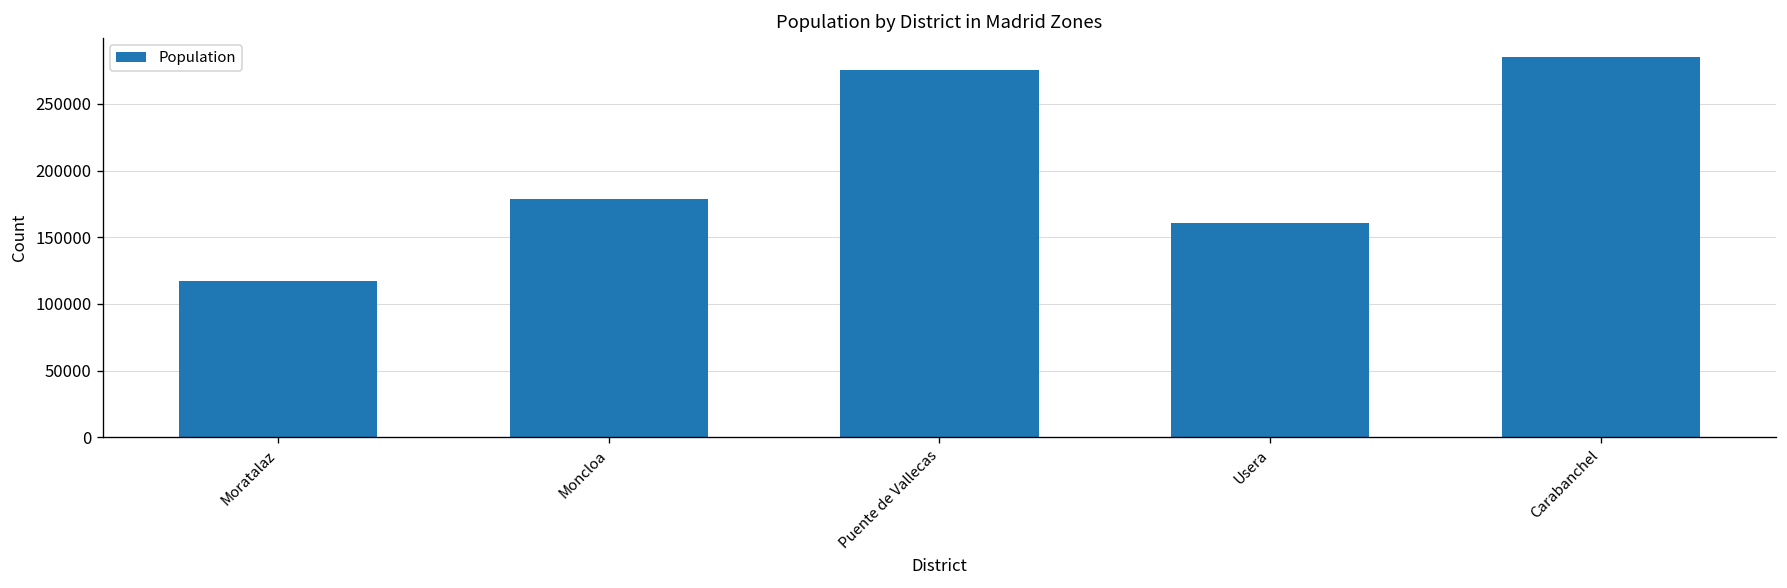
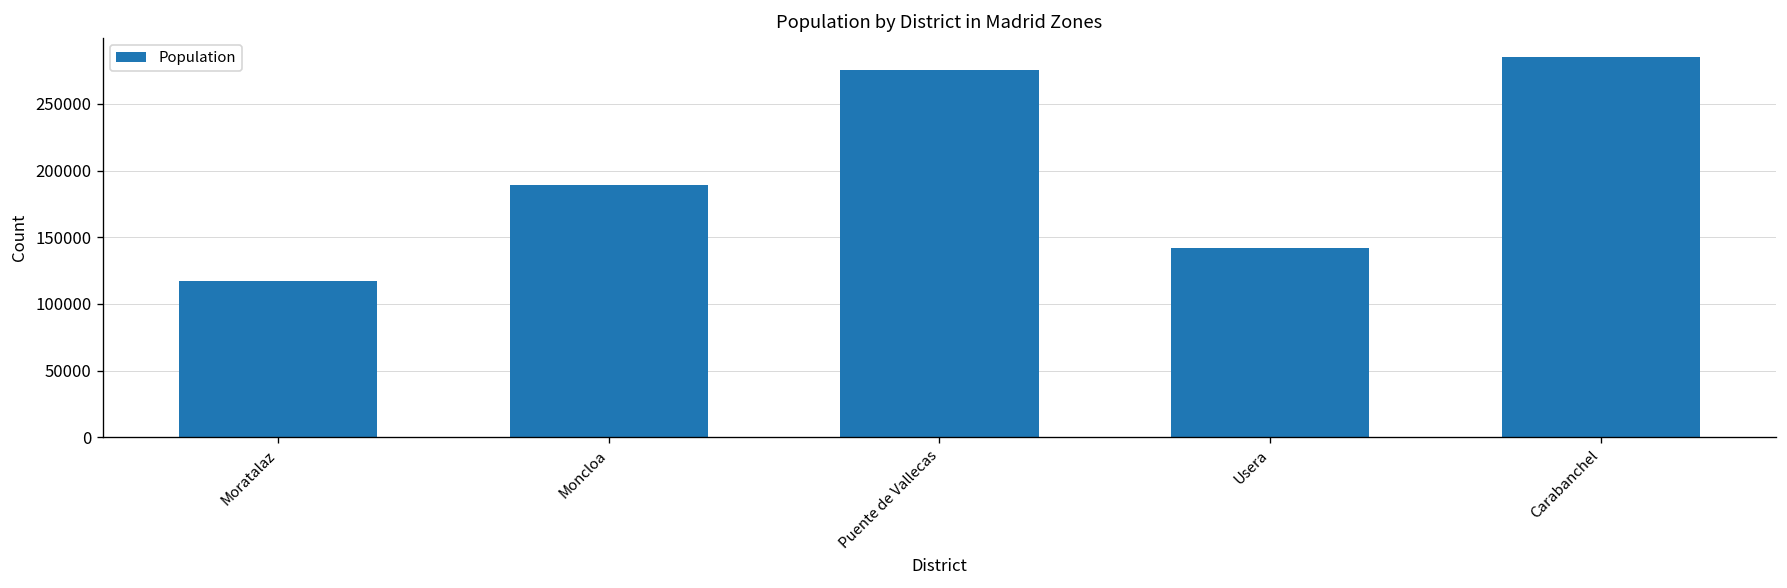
  {
    "Moratalaz": 117000,
-   "Moncloa": 179000,
+   "Moncloa": 189000,
    "Puente de Vallecas": 275000,
-   "Usera": 161000,
+   "Usera": 142000,
    "Carabanchel": 285000
  }
